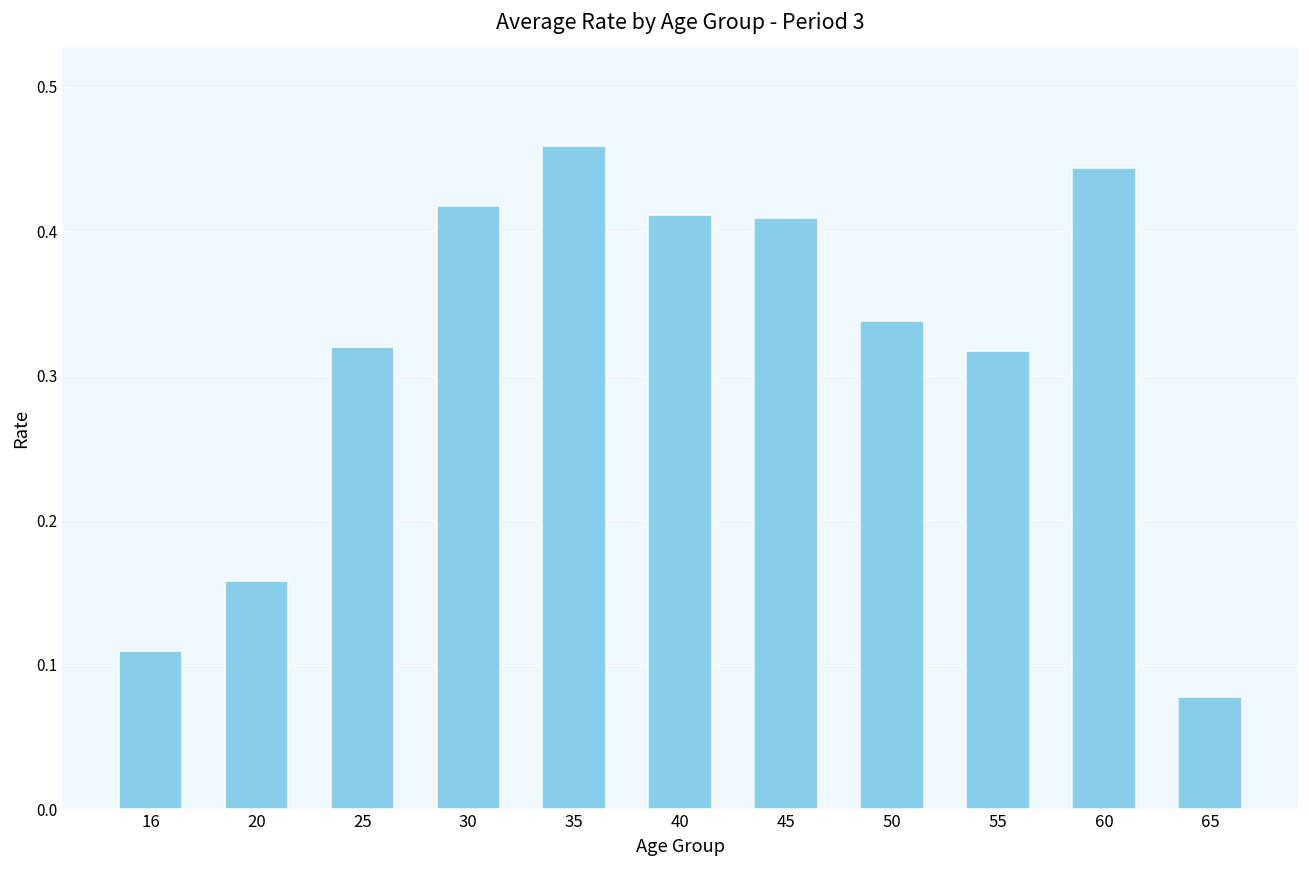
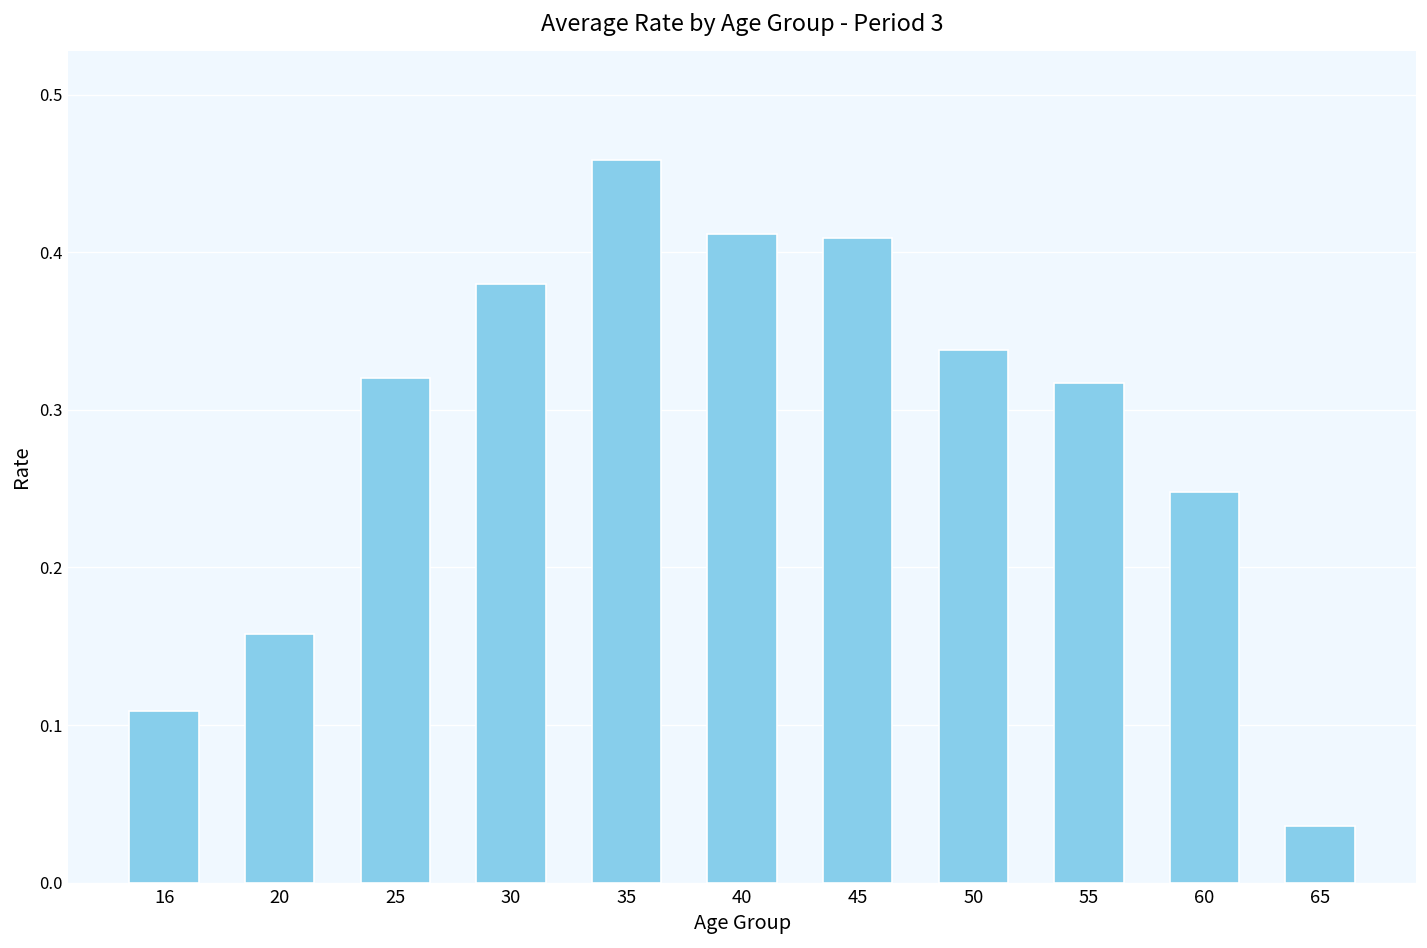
  {
    "16": 0.109,
    "20": 0.158,
    "25": 0.320,
-   "30": 0.417,
+   "30": 0.380,
    "35": 0.459,
    "40": 0.411,
    "45": 0.409,
    "50": 0.338,
    "55": 0.317,
-   "60": 0.444,
-   "65": 0.077
+   "60": 0.248,
+   "65": 0.036
  }
